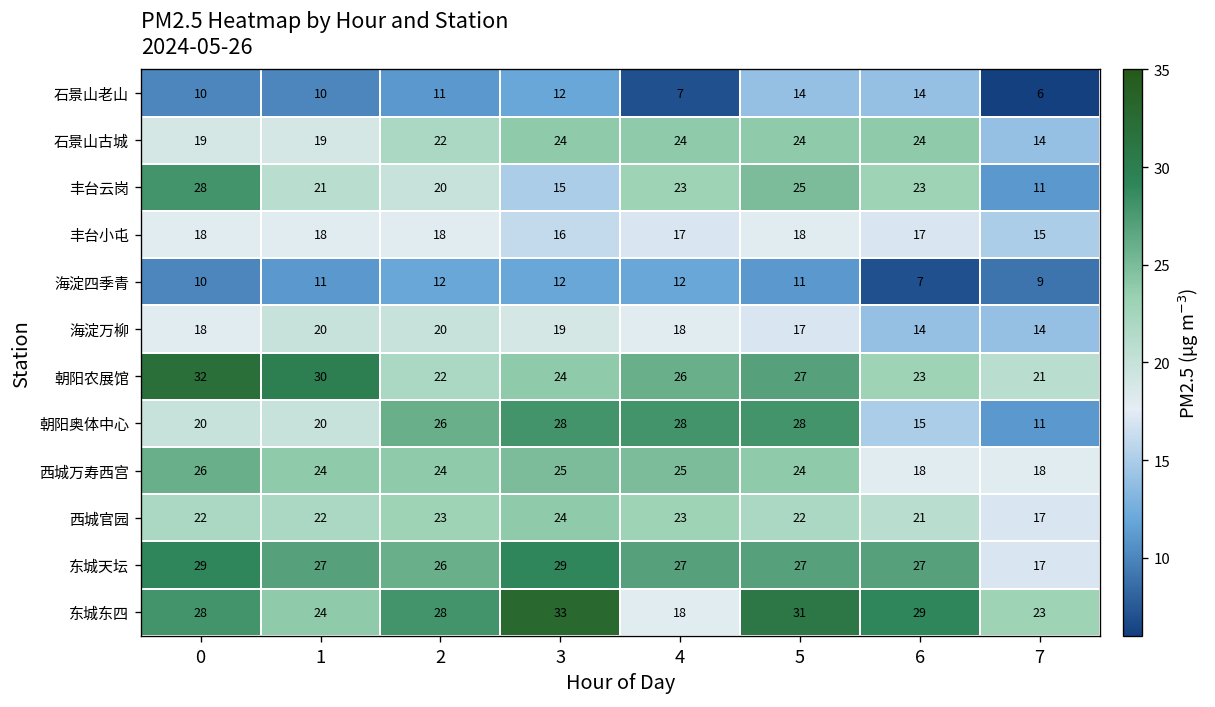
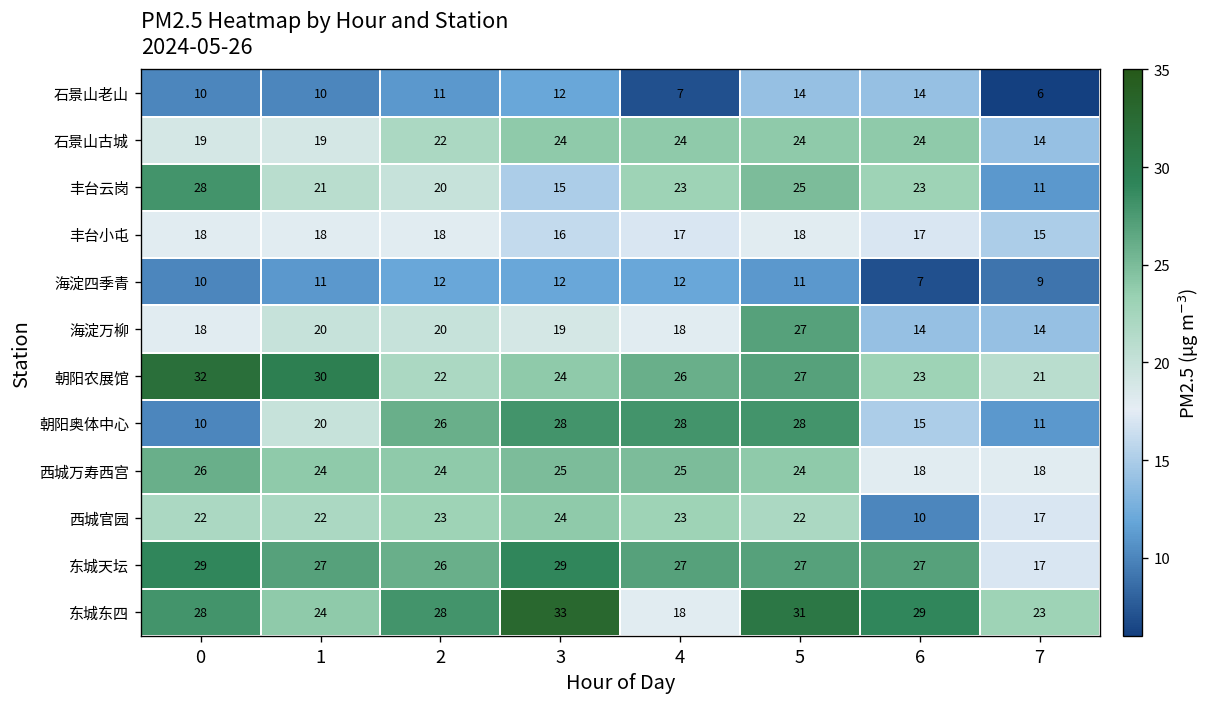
  {
    "石景山老山": {
      "0": 10,
      "1": 10,
      "2": 11,
      "3": 12,
      "4": 7,
      "5": 14,
      "6": 14,
      "7": 6
    },
    "石景山古城": {
      "0": 19,
      "1": 19,
      "2": 22,
      "3": 24,
      "4": 24,
      "5": 24,
      "6": 24,
      "7": 14
    },
    "丰台云岗": {
      "0": 28,
      "1": 21,
      "2": 20,
      "3": 15,
      "4": 23,
      "5": 25,
      "6": 23,
      "7": 11
    },
    "丰台小屯": {
      "0": 18,
      "1": 18,
      "2": 18,
      "3": 16,
      "4": 17,
      "5": 18,
      "6": 17,
      "7": 15
    },
    "海淀四季青": {
      "0": 10,
      "1": 11,
      "2": 12,
      "3": 12,
      "4": 12,
      "5": 11,
      "6": 7,
      "7": 9
    },
    "海淀万柳": {
      "0": 18,
      "1": 20,
      "2": 20,
      "3": 19,
      "4": 18,
-     "5": 17,
+     "5": 27,
      "6": 14,
      "7": 14
    },
    "朝阳农展馆": {
      "0": 32,
      "1": 30,
      "2": 22,
      "3": 24,
      "4": 26,
      "5": 27,
      "6": 23,
      "7": 21
    },
    "朝阳奥体中心": {
-     "0": 20,
+     "0": 10,
      "1": 20,
      "2": 26,
      "3": 28,
      "4": 28,
      "5": 28,
      "6": 15,
      "7": 11
    },
    "西城万寿西宫": {
      "0": 26,
      "1": 24,
      "2": 24,
      "3": 25,
      "4": 25,
      "5": 24,
      "6": 18,
      "7": 18
    },
    "西城官园": {
      "0": 22,
      "1": 22,
      "2": 23,
      "3": 24,
      "4": 23,
      "5": 22,
-     "6": 21,
+     "6": 10,
      "7": 17
    },
    "东城天坛": {
      "0": 29,
      "1": 27,
      "2": 26,
      "3": 29,
      "4": 27,
      "5": 27,
      "6": 27,
      "7": 17
    },
    "东城东四": {
      "0": 28,
      "1": 24,
      "2": 28,
      "3": 33,
      "4": 18,
      "5": 31,
      "6": 29,
      "7": 23
    }
  }
